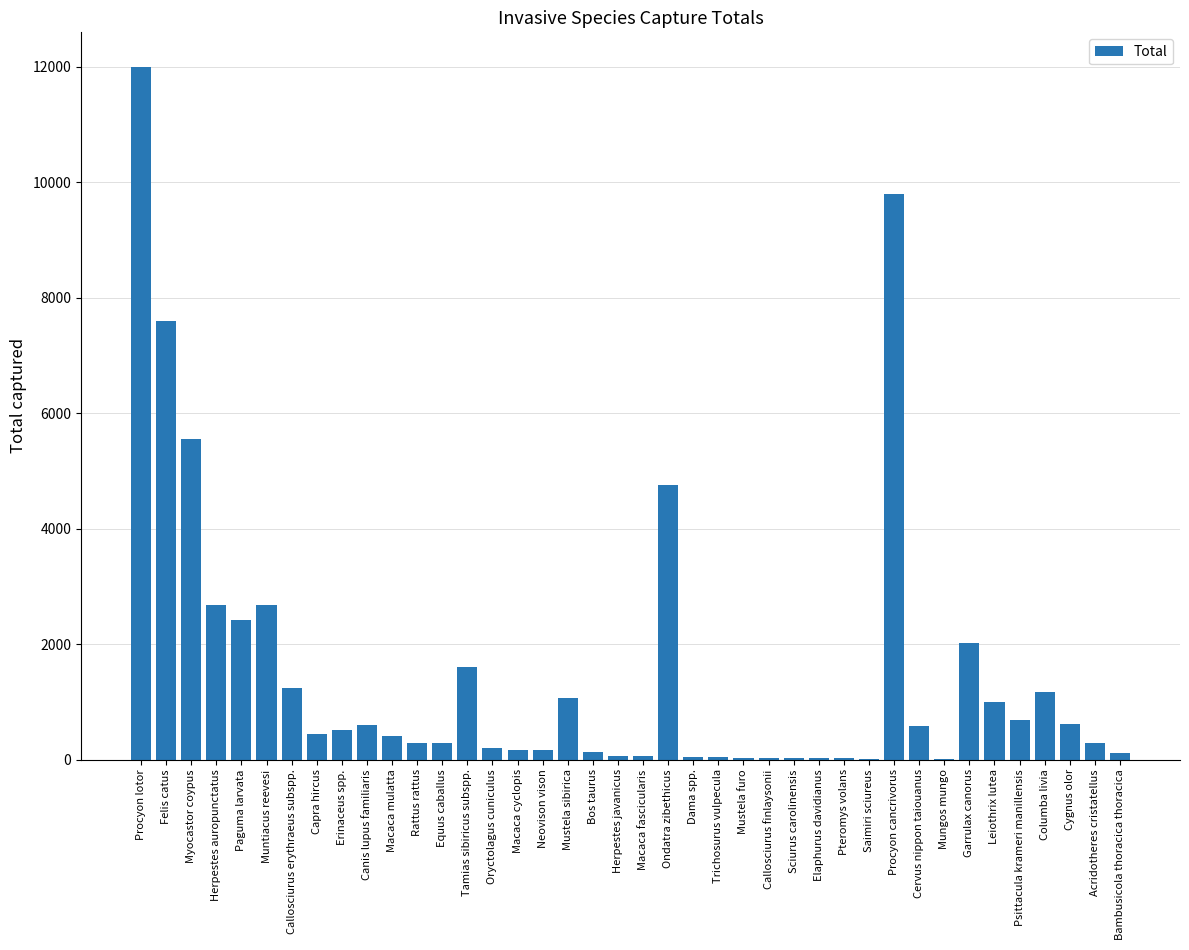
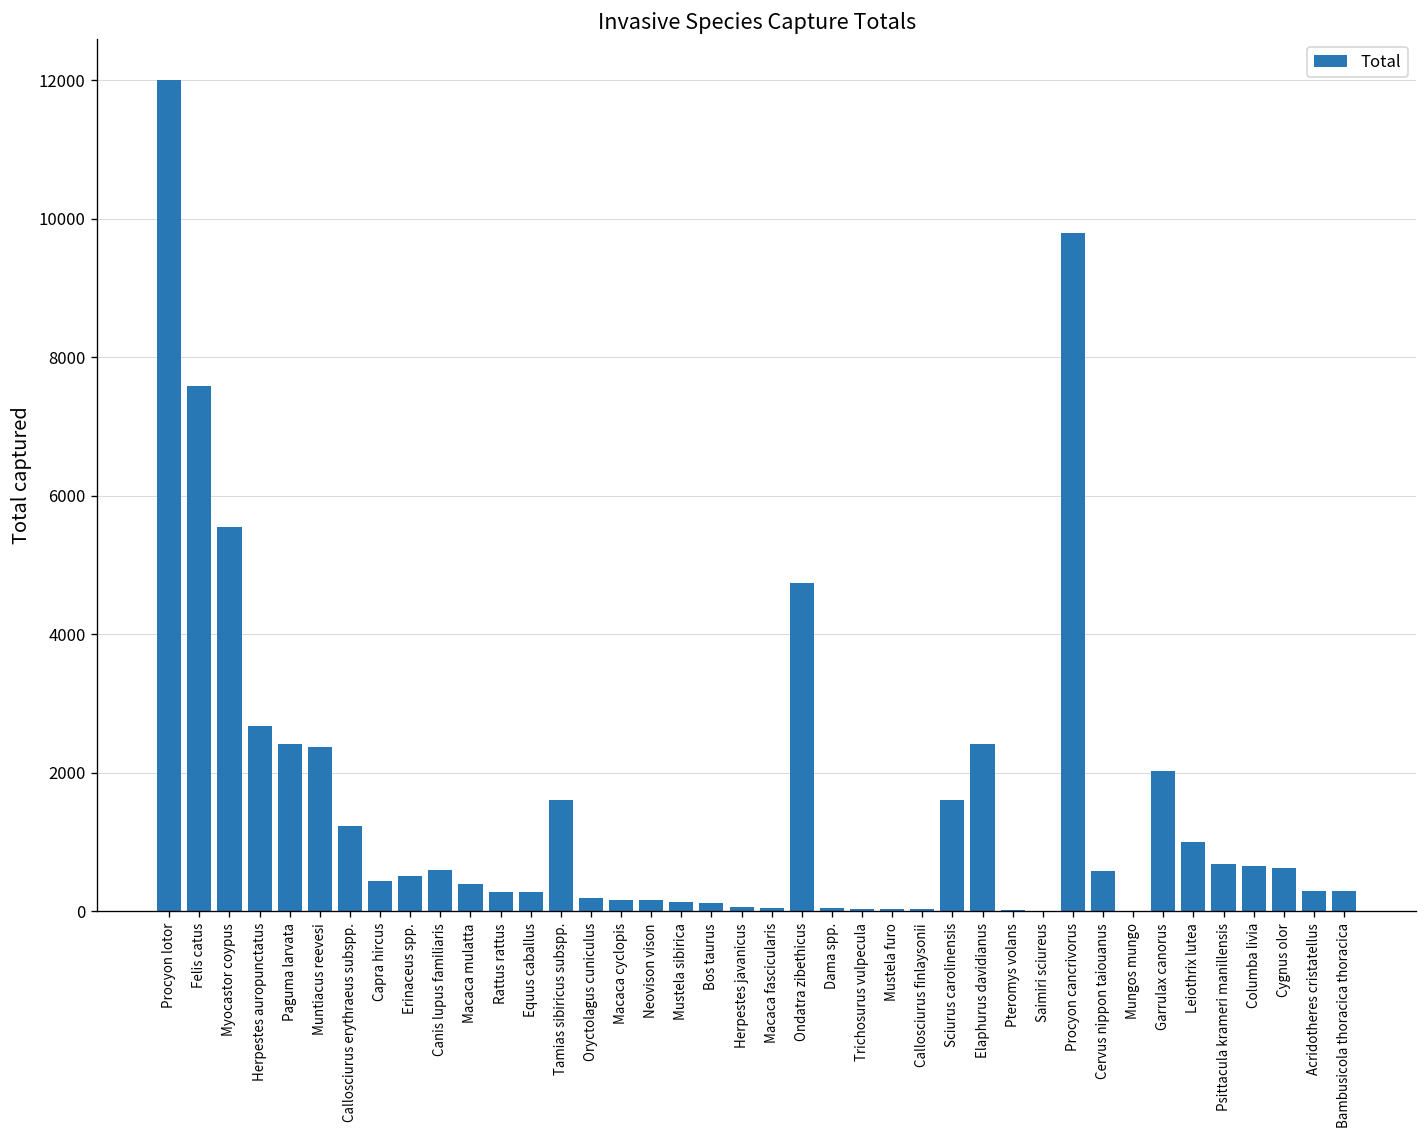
  {
    "Procyon lotor": 12000,
    "Felis catus": 7600,
    "Myocastor coypus": 5600,
    "Herpestes auropunctatus": 2700,
    "Paguma larvata": 2400,
-   "Muntiacus reevesi": 2700,
+   "Muntiacus reevesi": 2400,
    "Callosciurus erythraeus subspp.": 1200,
    "Capra hircus": 400,
    "Erinaceus spp.": 500,
    "Canis lupus familiaris": 600,
    "Macaca mulatta": 400,
    "Rattus rattus": 300,
    "Equus caballus": 300,
    "Tamias sibiricus subspp.": 1600,
    "Oryctolagus cuniculus": 200,
    "Macaca cyclopis": 200,
    "Neovison vison": 200,
-   "Mustela sibirica": 1100,
+   "Mustela sibirica": 100,
    "Bos taurus": 100,
    "Herpestes javanicus": 100,
    "Macaca fascicularis": 100,
    "Ondatra zibethicus": 4700,
    "Dama spp.": 100,
-   "Sciurus carolinensis": 0,
-   "Elaphurus davidianus": 0,
+   "Sciurus carolinensis": 1600,
+   "Elaphurus davidianus": 2400,
    "Procyon cancrivorus": 9800,
    "Cervus nippon taiouanus": 600,
    "Garrulax canorus": 2000,
    "Leiothrix lutea": 1000,
    "Psittacula krameri manillensis": 700,
-   "Columba livia": 1200,
+   "Columba livia": 700,
    "Cygnus olor": 600,
    "Acridotheres cristatellus": 300,
-   "Bambusicola thoracica thoracica": 100
+   "Bambusicola thoracica thoracica": 300
  }
